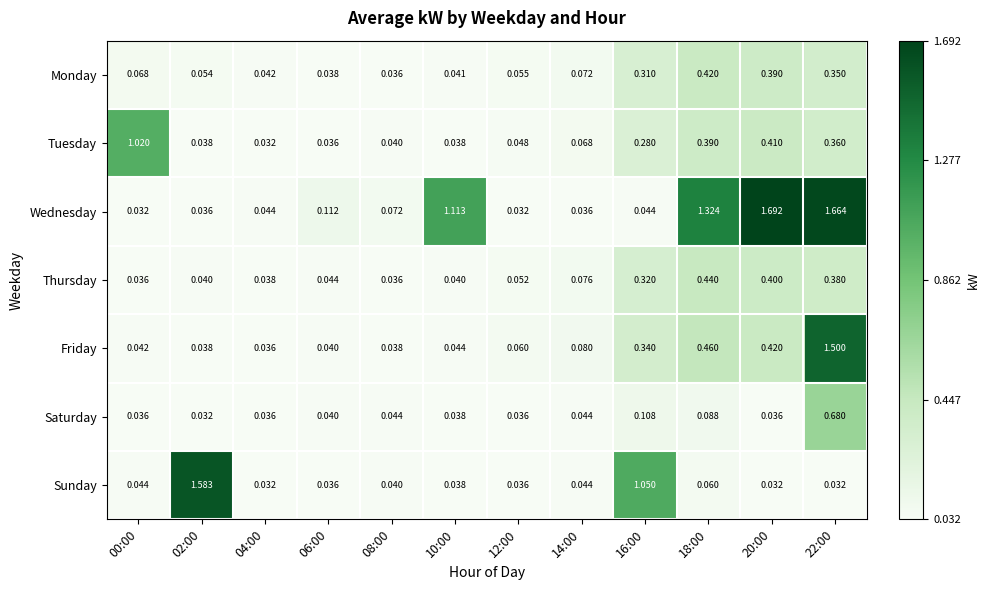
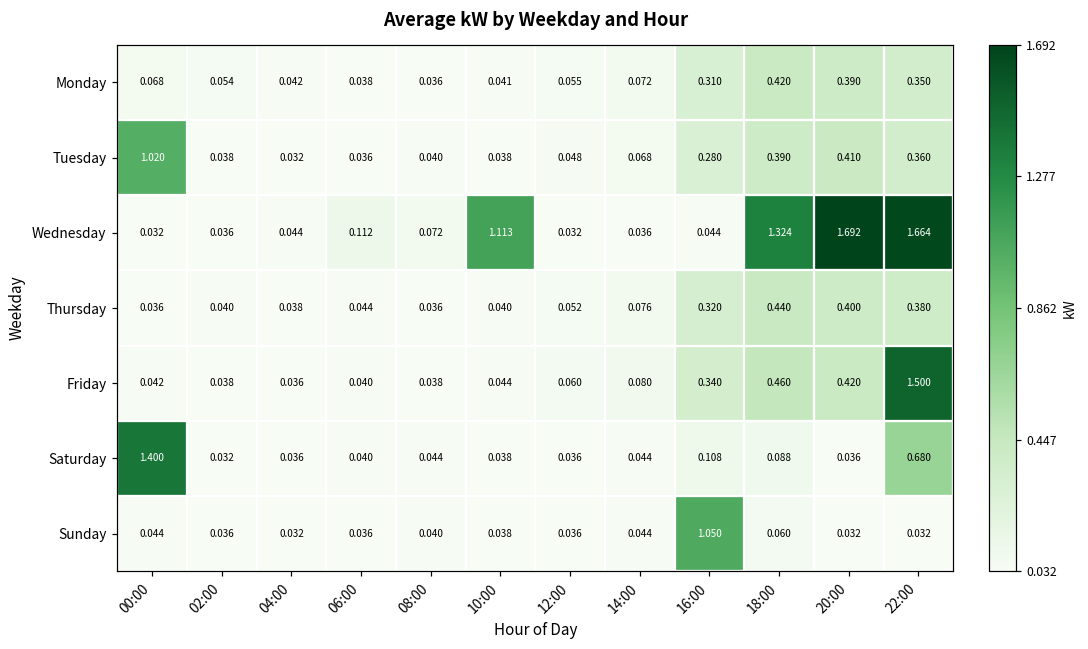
  {
    "Monday": {
      "00:00": 0.068,
      "02:00": 0.054,
      "04:00": 0.042,
      "06:00": 0.038,
      "08:00": 0.036,
      "10:00": 0.041,
      "12:00": 0.055,
      "14:00": 0.072,
      "16:00": 0.310,
      "18:00": 0.420,
      "20:00": 0.390,
      "22:00": 0.350
    },
    "Tuesday": {
      "00:00": 1.020,
      "02:00": 0.038,
      "04:00": 0.032,
      "06:00": 0.036,
      "08:00": 0.040,
      "10:00": 0.038,
      "12:00": 0.048,
      "14:00": 0.068,
      "16:00": 0.280,
      "18:00": 0.390,
      "20:00": 0.410,
      "22:00": 0.360
    },
    "Wednesday": {
      "00:00": 0.032,
      "02:00": 0.036,
      "04:00": 0.044,
      "06:00": 0.112,
      "08:00": 0.072,
      "10:00": 1.113,
      "12:00": 0.032,
      "14:00": 0.036,
      "16:00": 0.044,
      "18:00": 1.324,
      "20:00": 1.692,
      "22:00": 1.664
    },
    "Thursday": {
      "00:00": 0.036,
      "02:00": 0.040,
      "04:00": 0.038,
      "06:00": 0.044,
      "08:00": 0.036,
      "10:00": 0.040,
      "12:00": 0.052,
      "14:00": 0.076,
      "16:00": 0.320,
      "18:00": 0.440,
      "20:00": 0.400,
      "22:00": 0.380
    },
    "Friday": {
      "00:00": 0.042,
      "02:00": 0.038,
      "04:00": 0.036,
      "06:00": 0.040,
      "08:00": 0.038,
      "10:00": 0.044,
      "12:00": 0.060,
      "14:00": 0.080,
      "16:00": 0.340,
      "18:00": 0.460,
      "20:00": 0.420,
      "22:00": 1.500
    },
    "Saturday": {
-     "00:00": 0.036,
+     "00:00": 1.400,
      "02:00": 0.032,
      "04:00": 0.036,
      "06:00": 0.040,
      "08:00": 0.044,
      "10:00": 0.038,
      "12:00": 0.036,
      "14:00": 0.044,
      "16:00": 0.108,
      "18:00": 0.088,
      "20:00": 0.036,
      "22:00": 0.680
    },
    "Sunday": {
      "00:00": 0.044,
-     "02:00": 1.583,
+     "02:00": 0.036,
      "04:00": 0.032,
      "06:00": 0.036,
      "08:00": 0.040,
      "10:00": 0.038,
      "12:00": 0.036,
      "14:00": 0.044,
      "16:00": 1.050,
      "18:00": 0.060,
      "20:00": 0.032,
      "22:00": 0.032
    }
  }
